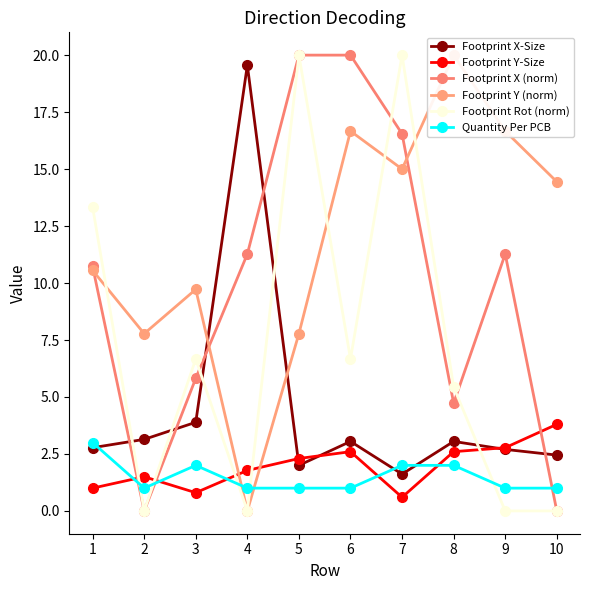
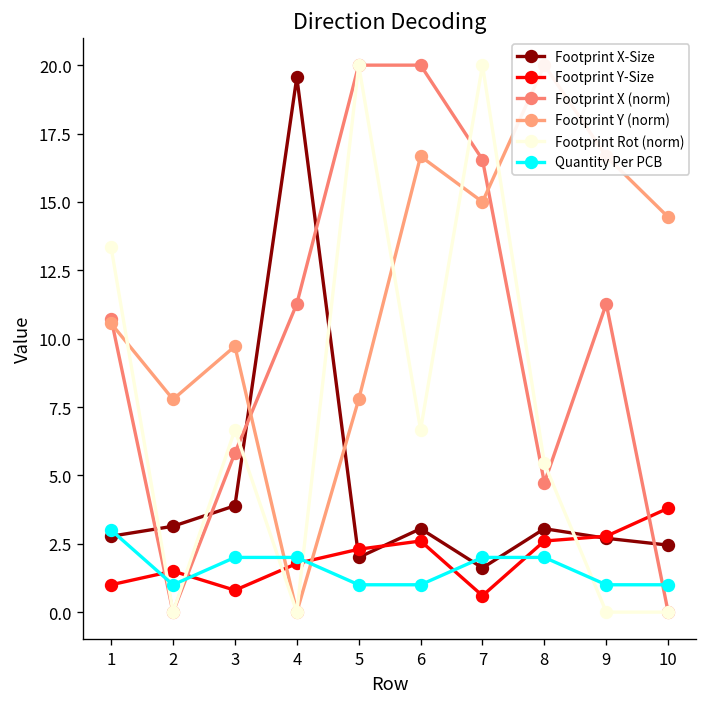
  {
    "Footprint X-Size": {
      "1": 2.8,
      "2": 3.1,
      "3": 3.9,
      "4": 19.6,
      "5": 2,
      "6": 3,
      "7": 1.6,
      "8": 3,
      "10": 2.5
    },
    "Footprint Y-Size": {
      "1": 1,
      "2": 1.5,
      "3": 0.8,
      "4": 1.8,
      "5": 2.3,
      "6": 2.6,
      "7": 0.6,
      "8": 2.6,
      "10": 3.8
    },
    "Footprint Rot (norm)": {
      "1": 13.3,
      "3": 6.7,
      "6": 6.7,
      "7": 20,
      "8": 5.4,
      "9": 0
    },
    "Quantity Per PCB": {
      "1": 3,
      "2": 1,
      "3": 2,
-     "4": 1,
+     "4": 2,
      "5": 1,
      "6": 1,
      "7": 2,
      "8": 2,
      "9": 1,
      "10": 1
    }
  }
